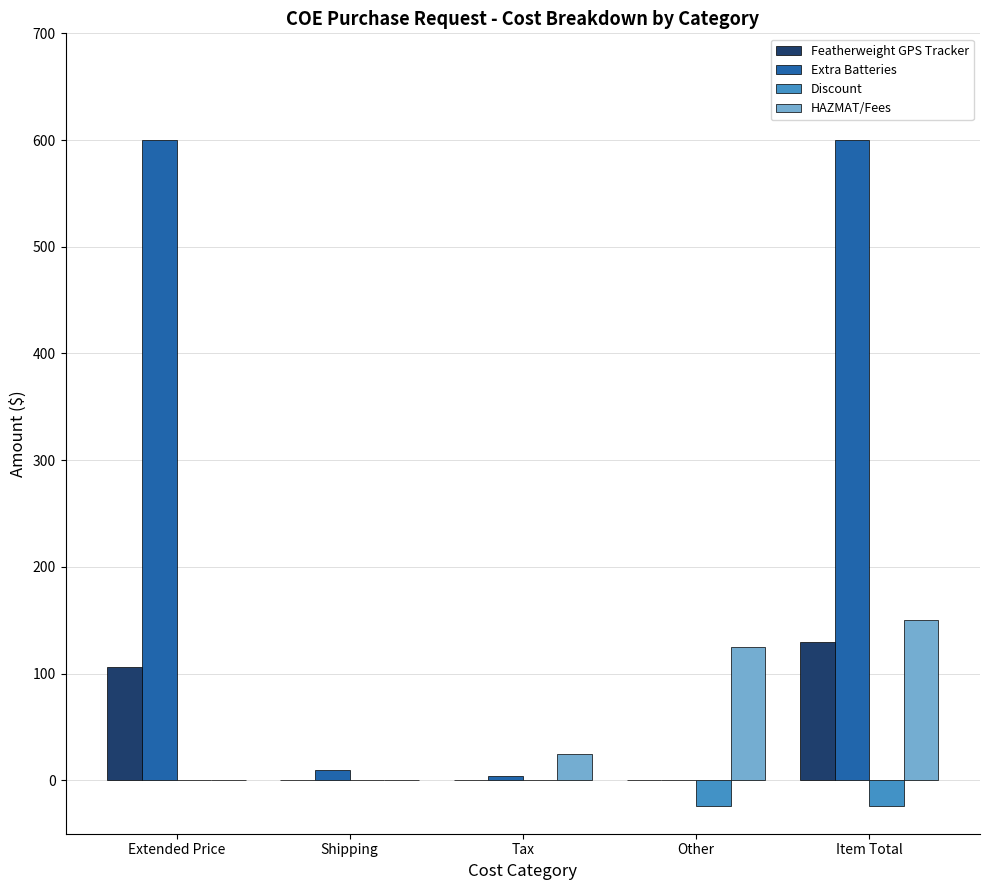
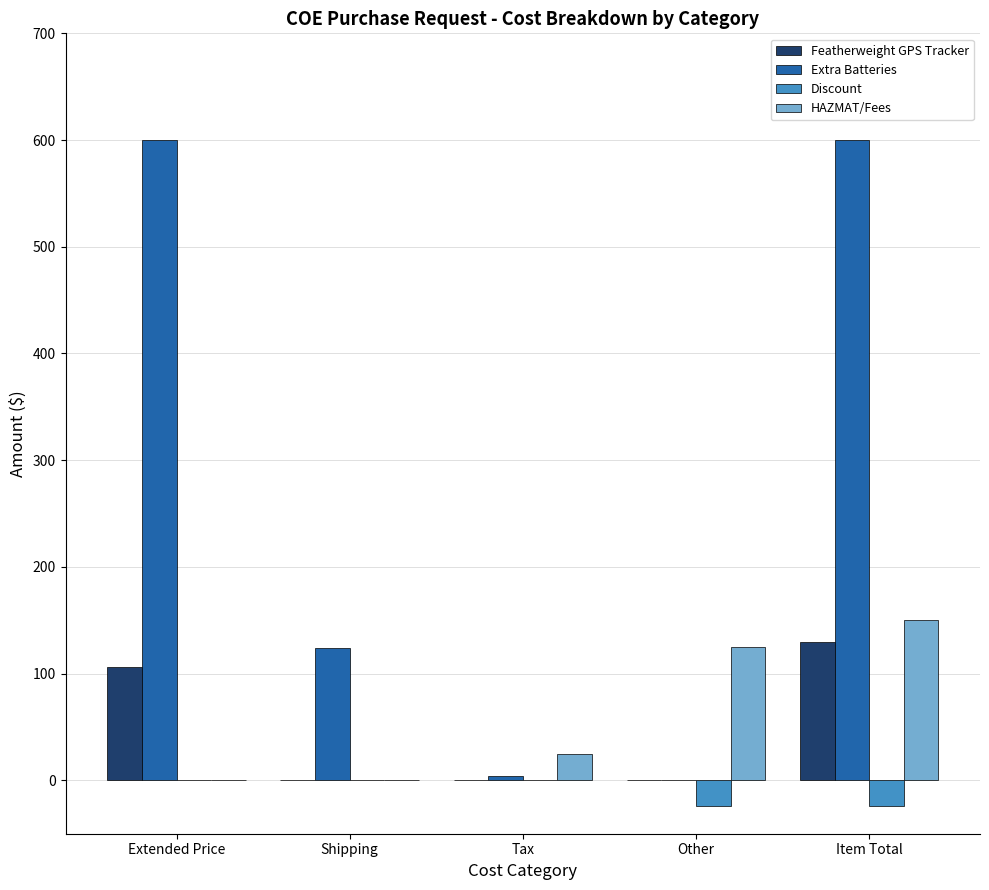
  {
    "Featherweight GPS Tracker": {
      "Extended Price": 106,
      "Shipping": 0,
      "Tax": 0,
      "Other": 0,
      "Item Total": 130
    },
    "Extra Batteries": {
      "Extended Price": 600,
-     "Shipping": 10,
+     "Shipping": 124,
      "Tax": 4,
      "Other": 0,
      "Item Total": 600
    }
  }
